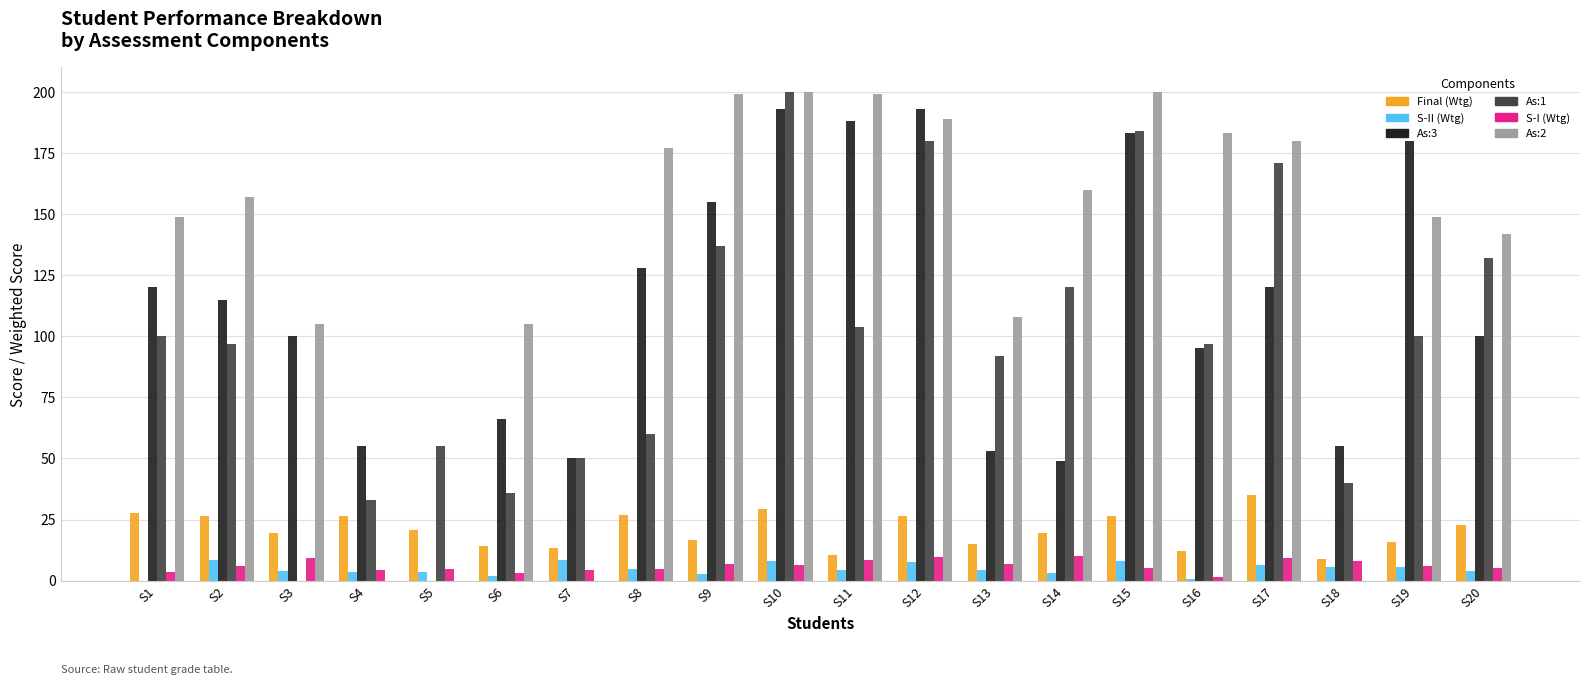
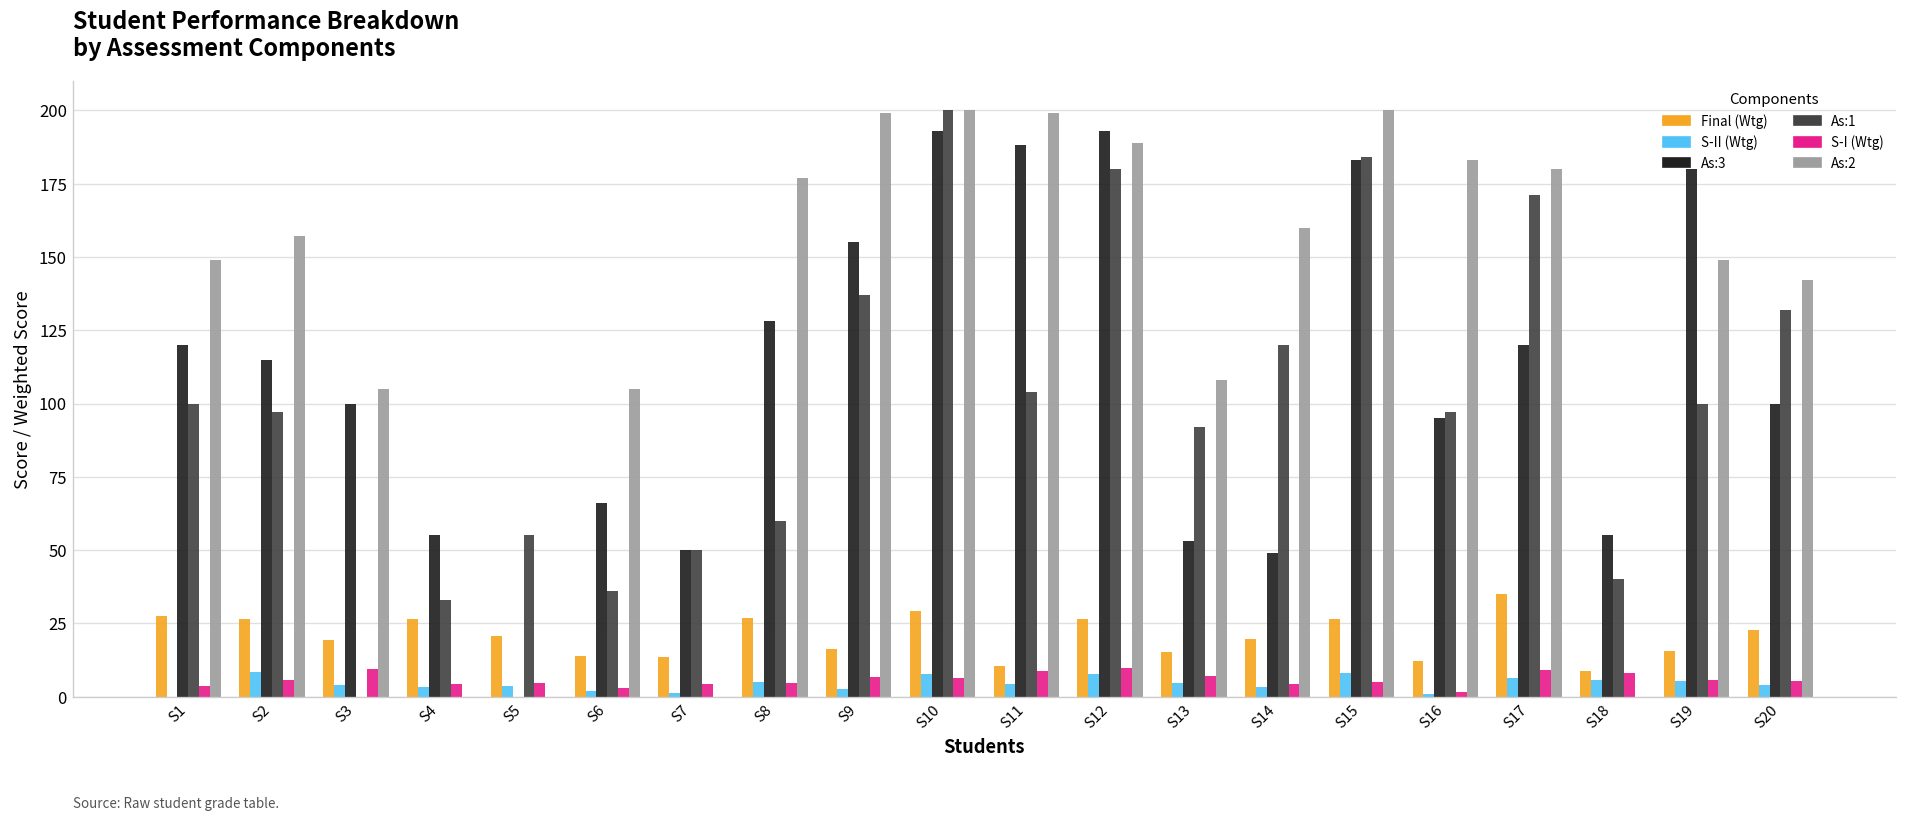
  {
    "Final (Wtg)": {
      "S1": 28,
      "S2": 27,
      "S3": 19,
      "S4": 26,
      "S5": 21,
      "S6": 14,
      "S7": 13,
      "S8": 27,
      "S9": 16,
      "S10": 29,
      "S11": 10,
      "S12": 26,
      "S13": 15,
      "S14": 20,
      "S15": 26,
      "S16": 12,
      "S17": 35,
      "S18": 9,
      "S19": 16,
      "S20": 23
    },
    "S-II (Wtg)": {
      "S1": 0,
      "S2": 9,
      "S3": 4,
      "S4": 3,
      "S5": 4,
      "S6": 2,
-     "S7": 9,
+     "S7": 1,
      "S8": 5,
      "S9": 3,
      "S10": 8,
      "S11": 4,
      "S12": 8,
      "S13": 5,
      "S14": 3,
      "S15": 8,
      "S17": 7,
      "S18": 6,
      "S19": 5,
      "S20": 4
    },
    "As:3": {
      "S1": 120,
      "S2": 115,
      "S3": 100,
      "S4": 55,
      "S5": 0,
      "S6": 66,
      "S7": 50,
      "S8": 128,
      "S9": 155,
      "S10": 193,
      "S11": 188,
      "S12": 193,
      "S13": 53,
      "S14": 49,
      "S15": 183,
      "S16": 95,
      "S17": 120,
      "S18": 55,
      "S19": 180,
      "S20": 100
    },
    "As:1": {
      "S1": 100,
      "S2": 97,
      "S3": 0,
      "S4": 33,
      "S5": 55,
      "S6": 36,
      "S7": 50,
      "S8": 60,
      "S9": 137,
      "S10": 200,
      "S11": 104,
      "S12": 180,
      "S13": 92,
      "S14": 120,
      "S15": 184,
      "S16": 97,
      "S17": 171,
      "S18": 40,
      "S19": 100,
      "S20": 132
    },
    "S-I (Wtg)": {
      "S1": 4,
      "S2": 6,
      "S3": 9,
      "S4": 4,
      "S5": 5,
      "S6": 3,
      "S7": 4,
      "S8": 5,
      "S9": 7,
      "S10": 6,
      "S11": 9,
      "S12": 10,
      "S13": 7,
-     "S14": 10,
+     "S14": 4,
      "S15": 5,
      "S16": 2,
      "S17": 9,
      "S18": 8,
      "S19": 6,
      "S20": 5
    },
    "As:2": {
      "S1": 149,
      "S2": 157,
      "S3": 105,
      "S4": 0,
      "S5": 0,
      "S6": 105,
      "S7": 0,
      "S8": 177,
      "S9": 199,
      "S10": 200,
      "S11": 199,
      "S12": 189,
      "S13": 108,
      "S14": 160,
      "S15": 200,
      "S16": 183,
      "S17": 180,
      "S18": 0,
      "S19": 149,
      "S20": 142
    }
  }
